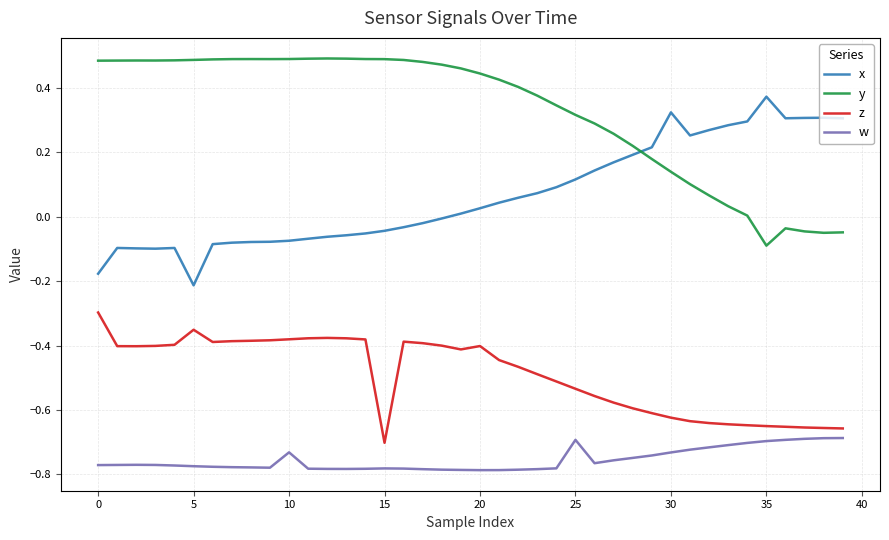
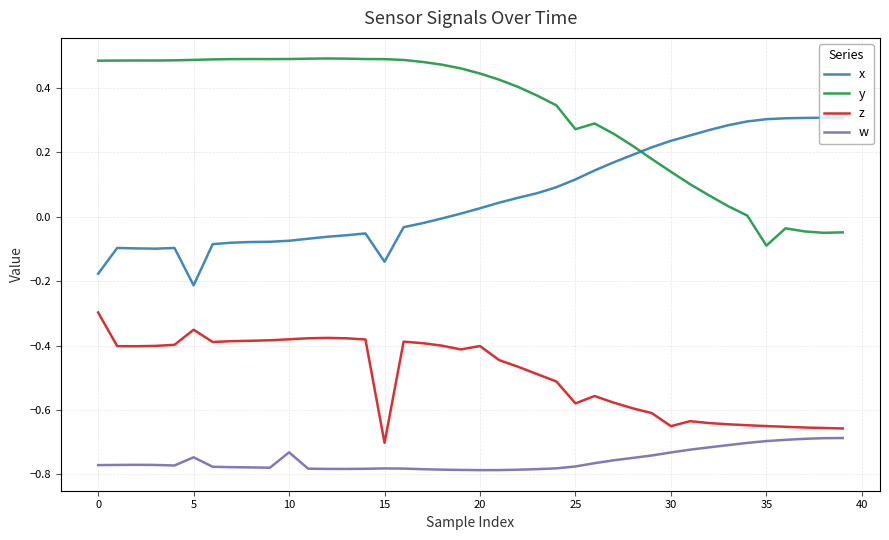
  {
    "x": {
      "0": -0.18,
      "5": -0.21,
      "10": -0.07,
-     "15": -0.04,
+     "15": -0.14,
      "20": 0.03,
      "25": 0.12,
-     "30": 0.32,
-     "35": 0.37
+     "30": 0.24,
+     "35": 0.30
    },
    "y": {
      "0": 0.48,
      "5": 0.49,
      "10": 0.49,
      "15": 0.49,
      "20": 0.44,
-     "25": 0.32,
+     "25": 0.27,
      "30": 0.14,
      "35": -0.09
    },
    "z": {
      "0": -0.30,
      "5": -0.35,
      "10": -0.38,
      "15": -0.70,
      "20": -0.40,
-     "25": -0.53,
-     "30": -0.62,
+     "25": -0.58,
+     "30": -0.65,
      "35": -0.65
    },
    "w": {
      "0": -0.77,
-     "5": -0.77,
+     "5": -0.75,
      "10": -0.73,
      "15": -0.78,
      "20": -0.79,
-     "25": -0.69,
+     "25": -0.78,
      "30": -0.73,
      "35": -0.70
    }
  }
